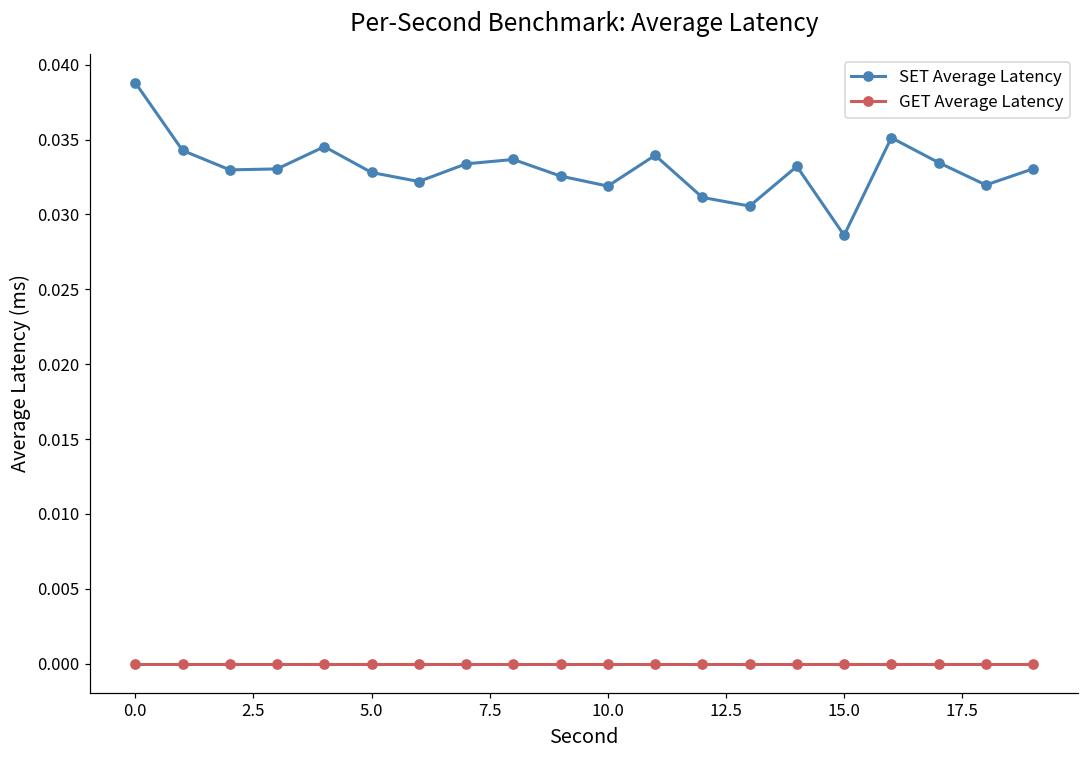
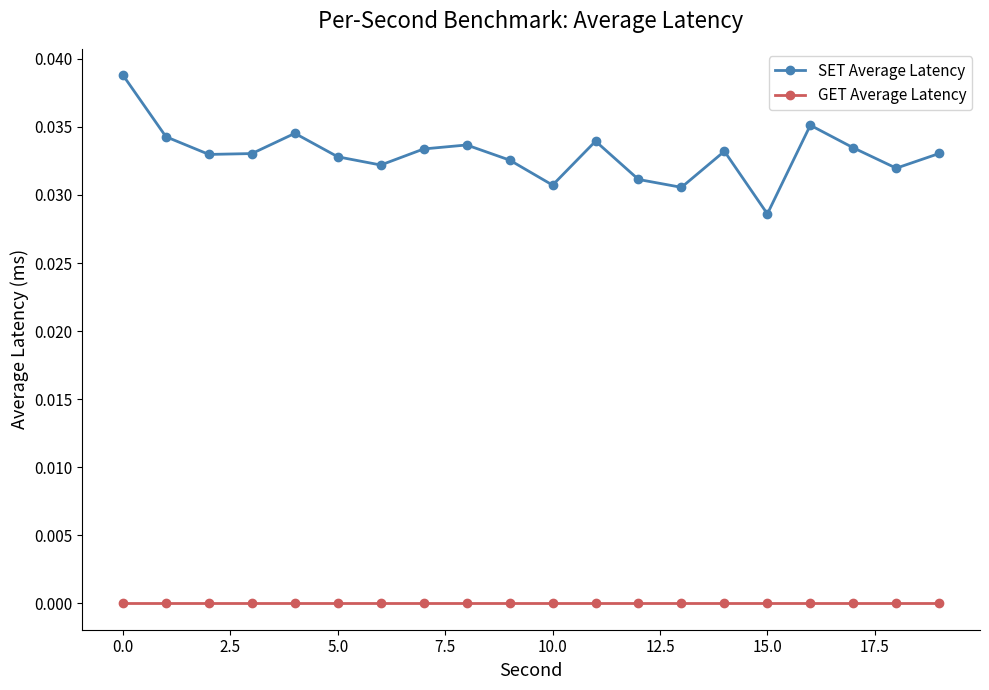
  {
    "SET Average Latency": {
      "0.0": 0.0388,
      "5.0": 0.0328,
-     "10.0": 0.0319,
+     "10.0": 0.0307,
      "15.0": 0.0286
    },
    "GET Average Latency": {
      "0.0": 0.0000,
      "5.0": 0.0000,
      "10.0": 0.0000,
      "15.0": 0.0000
    }
  }
